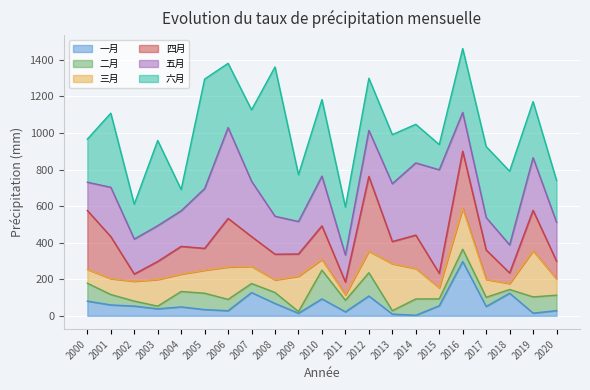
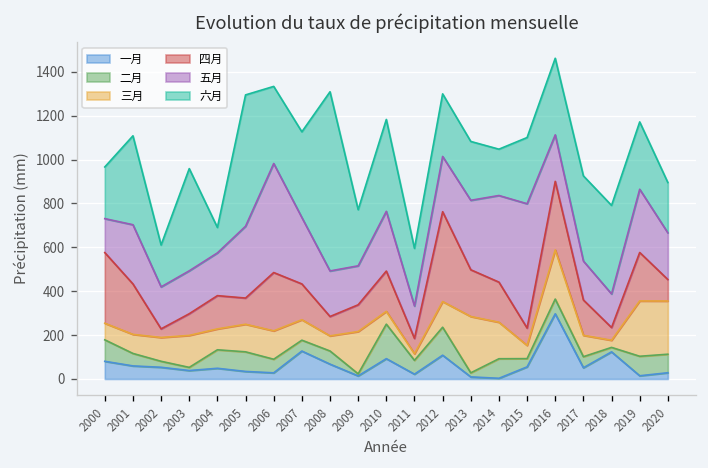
  {
    "一月": {
      "2000": 80,
      "2001": 60,
      "2002": 50,
      "2003": 40,
      "2004": 50,
      "2005": 30,
      "2006": 30,
      "2007": 130,
      "2008": 70,
      "2010": 90,
      "2011": 20,
      "2012": 110,
      "2013": 10,
      "2014": 0,
      "2015": 60,
      "2016": 300,
      "2017": 50,
      "2018": 120,
      "2019": 10,
      "2020": 30
    },
    "二月": {
      "2000": 100,
      "2001": 60,
      "2002": 30,
      "2003": 10,
      "2004": 80,
      "2005": 90,
      "2006": 60,
      "2007": 50,
      "2008": 60,
      "2010": 160,
      "2011": 60,
      "2012": 130,
      "2013": 20,
      "2014": 90,
      "2015": 40,
      "2016": 70,
      "2017": 50,
      "2018": 20,
      "2019": 90,
      "2020": 80
    },
    "三月": {
      "2000": 80,
      "2001": 90,
      "2002": 110,
      "2003": 150,
      "2004": 100,
      "2005": 130,
-     "2006": 180,
+     "2006": 130,
      "2007": 90,
      "2008": 70,
      "2009": 190,
      "2010": 60,
      "2011": 30,
      "2012": 120,
      "2013": 260,
      "2014": 170,
      "2015": 60,
      "2016": 220,
      "2017": 100,
      "2018": 30,
      "2019": 250,
-     "2020": 90
+     "2020": 240
    },
    "四月": {
      "2000": 320,
      "2001": 230,
      "2002": 40,
      "2003": 100,
      "2004": 150,
      "2005": 120,
      "2006": 270,
      "2007": 160,
-     "2008": 140,
+     "2008": 90,
      "2009": 120,
      "2010": 180,
      "2011": 70,
      "2012": 410,
-     "2013": 120,
+     "2013": 210,
      "2014": 180,
      "2015": 80,
      "2016": 310,
      "2017": 160,
      "2018": 60,
      "2019": 220,
      "2020": 100
    },
    "五月": {
      "2000": 150,
      "2001": 270,
      "2002": 190,
      "2003": 200,
      "2004": 190,
      "2005": 330,
      "2006": 500,
      "2007": 300,
      "2008": 210,
      "2009": 180,
      "2010": 270,
      "2011": 150,
      "2012": 250,
      "2013": 320,
      "2014": 390,
      "2015": 570,
      "2016": 210,
      "2017": 180,
      "2018": 150,
      "2019": 290,
      "2020": 210
    },
    "六月": {
      "2000": 240,
      "2001": 410,
      "2002": 190,
      "2003": 470,
      "2004": 120,
      "2005": 600,
      "2006": 350,
      "2007": 390,
      "2008": 820,
      "2009": 260,
      "2010": 420,
      "2011": 260,
      "2012": 290,
      "2013": 270,
      "2014": 210,
-     "2015": 140,
+     "2015": 300,
      "2016": 350,
      "2017": 390,
      "2018": 400,
      "2019": 310,
      "2020": 230
    }
  }
